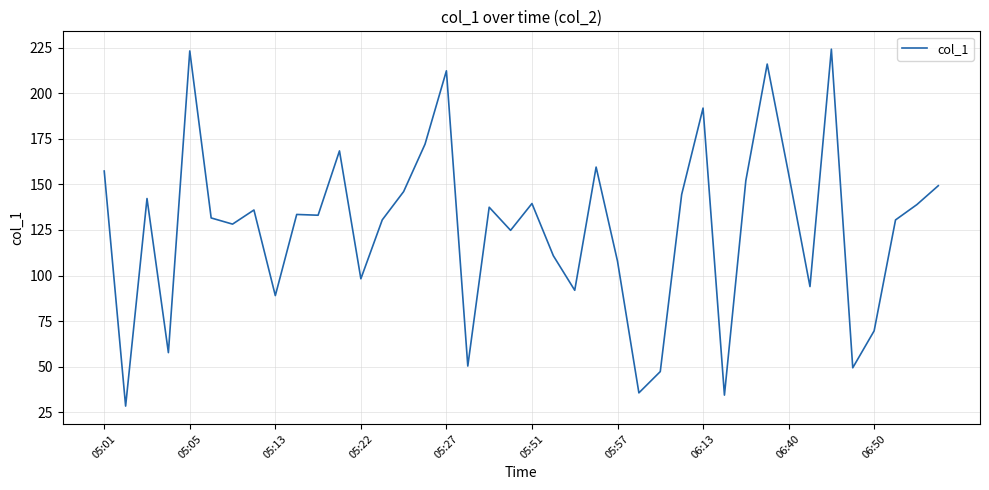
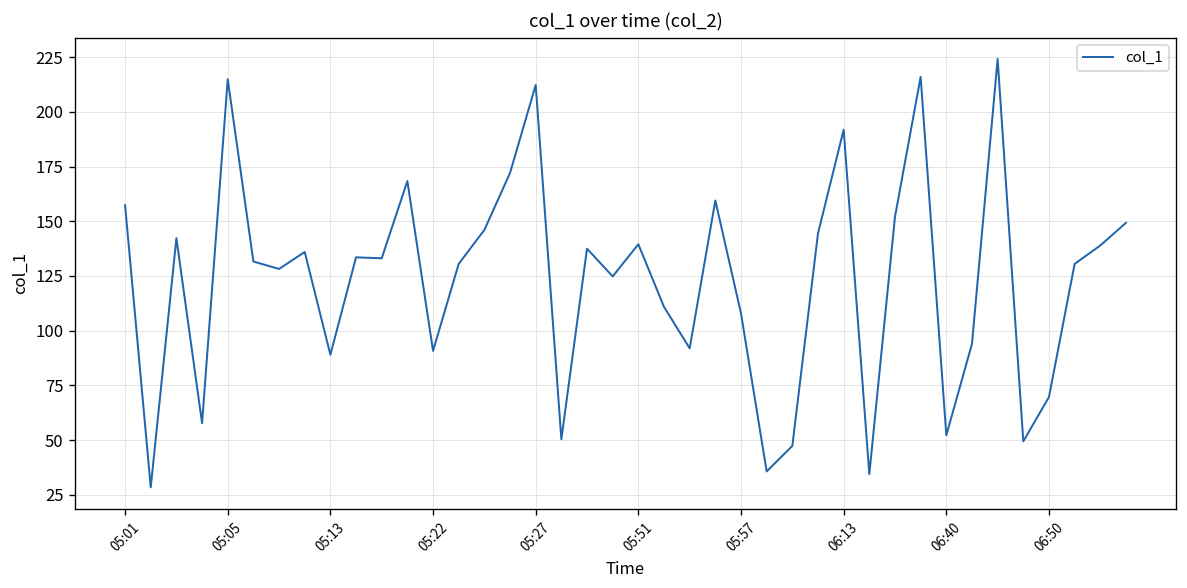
  {
    "05:01": 157,
-   "05:05": 223,
-   "05:22": 98,
+   "05:05": 215,
+   "05:22": 91,
    "05:27": 212,
    "05:51": 139,
    "05:57": 108,
    "06:13": 192,
-   "06:40": 156
+   "06:40": 52
  }
